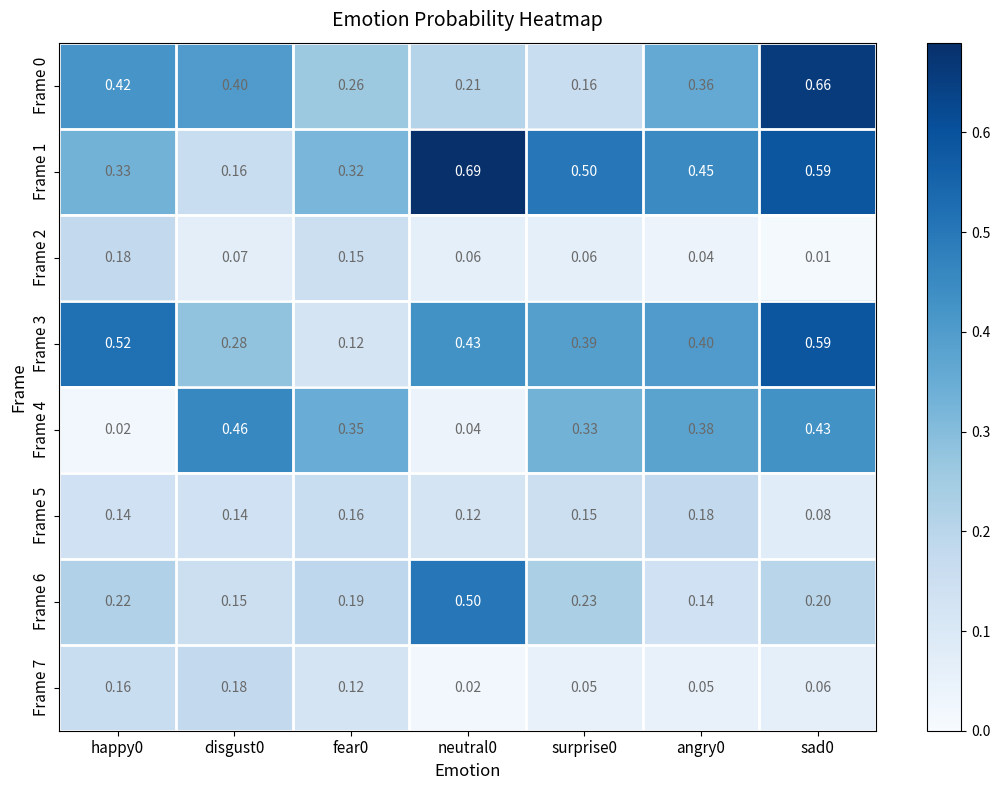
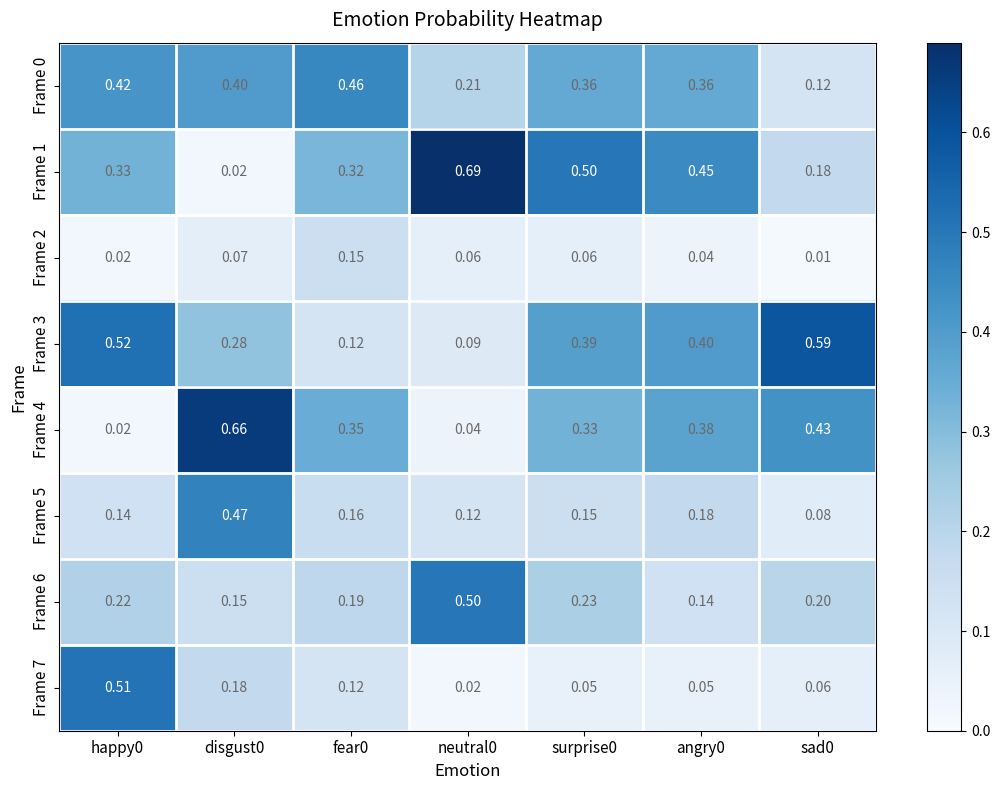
  {
    "Frame 0": {
      "happy0": 0.42,
      "disgust0": 0.40,
-     "fear0": 0.26,
+     "fear0": 0.46,
      "neutral0": 0.21,
-     "surprise0": 0.16,
+     "surprise0": 0.36,
      "angry0": 0.36,
-     "sad0": 0.66
+     "sad0": 0.12
    },
    "Frame 1": {
      "happy0": 0.33,
-     "disgust0": 0.16,
+     "disgust0": 0.02,
      "fear0": 0.32,
      "neutral0": 0.69,
      "surprise0": 0.50,
      "angry0": 0.45,
-     "sad0": 0.59
+     "sad0": 0.18
    },
    "Frame 2": {
-     "happy0": 0.18,
+     "happy0": 0.02,
      "disgust0": 0.07,
      "fear0": 0.15,
      "neutral0": 0.06,
      "surprise0": 0.06,
      "angry0": 0.04,
      "sad0": 0.01
    },
    "Frame 3": {
      "happy0": 0.52,
      "disgust0": 0.28,
      "fear0": 0.12,
-     "neutral0": 0.43,
+     "neutral0": 0.09,
      "surprise0": 0.39,
      "angry0": 0.40,
      "sad0": 0.59
    },
    "Frame 4": {
      "happy0": 0.02,
-     "disgust0": 0.46,
+     "disgust0": 0.66,
      "fear0": 0.35,
      "neutral0": 0.04,
      "surprise0": 0.33,
      "angry0": 0.38,
      "sad0": 0.43
    },
    "Frame 5": {
      "happy0": 0.14,
-     "disgust0": 0.14,
+     "disgust0": 0.47,
      "fear0": 0.16,
      "neutral0": 0.12,
      "surprise0": 0.15,
      "angry0": 0.18,
      "sad0": 0.08
    },
    "Frame 6": {
      "happy0": 0.22,
      "disgust0": 0.15,
      "fear0": 0.19,
      "neutral0": 0.50,
      "surprise0": 0.23,
      "angry0": 0.14,
      "sad0": 0.20
    },
    "Frame 7": {
-     "happy0": 0.16,
+     "happy0": 0.51,
      "disgust0": 0.18,
      "fear0": 0.12,
      "neutral0": 0.02,
      "surprise0": 0.05,
      "angry0": 0.05,
      "sad0": 0.06
    }
  }
